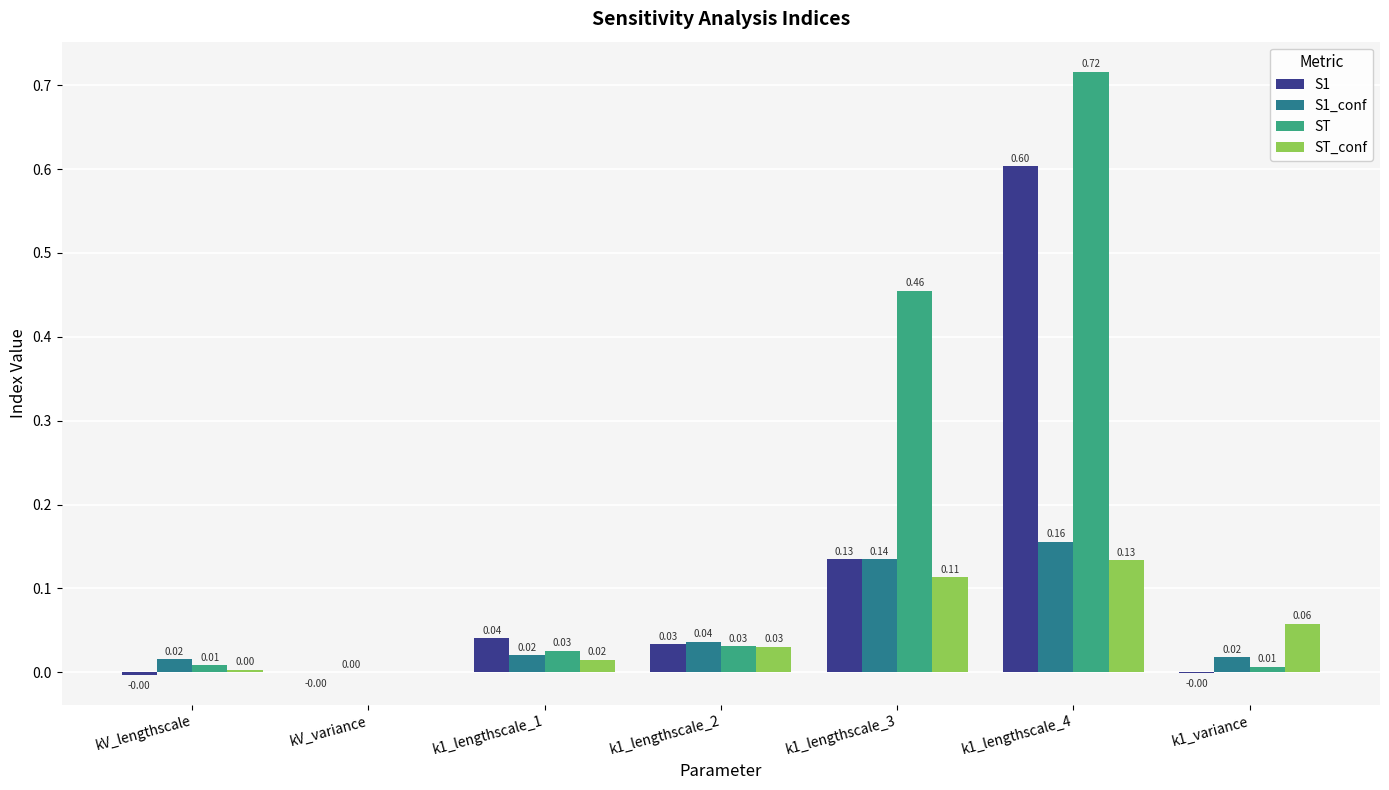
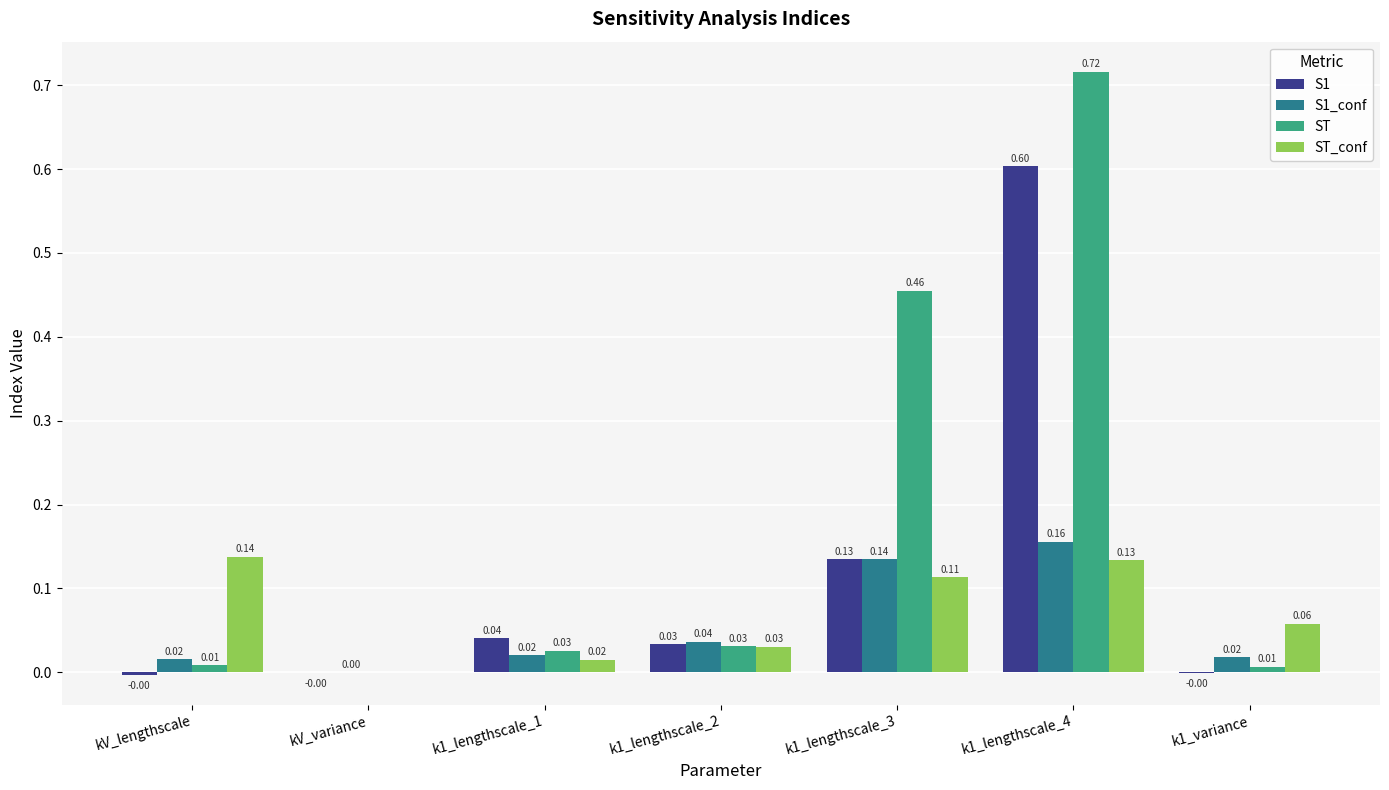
  {
    "S1": {
      "kV_lengthscale": -0.00,
      "kV_variance": -0.00,
      "k1_lengthscale_1": 0.04,
      "k1_lengthscale_2": 0.03,
      "k1_lengthscale_3": 0.13,
      "k1_lengthscale_4": 0.60,
      "k1_variance": -0.00
    },
    "ST_conf": {
-     "kV_lengthscale": 0.00,
+     "kV_lengthscale": 0.14,
      "k1_lengthscale_1": 0.02,
      "k1_lengthscale_2": 0.03,
      "k1_lengthscale_3": 0.11,
      "k1_lengthscale_4": 0.13,
      "k1_variance": 0.06
    }
  }
